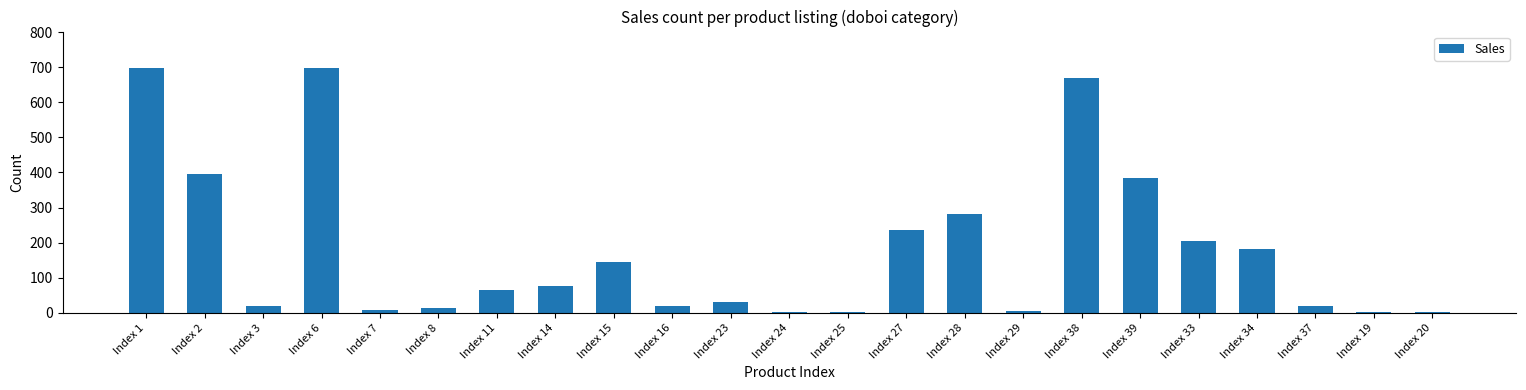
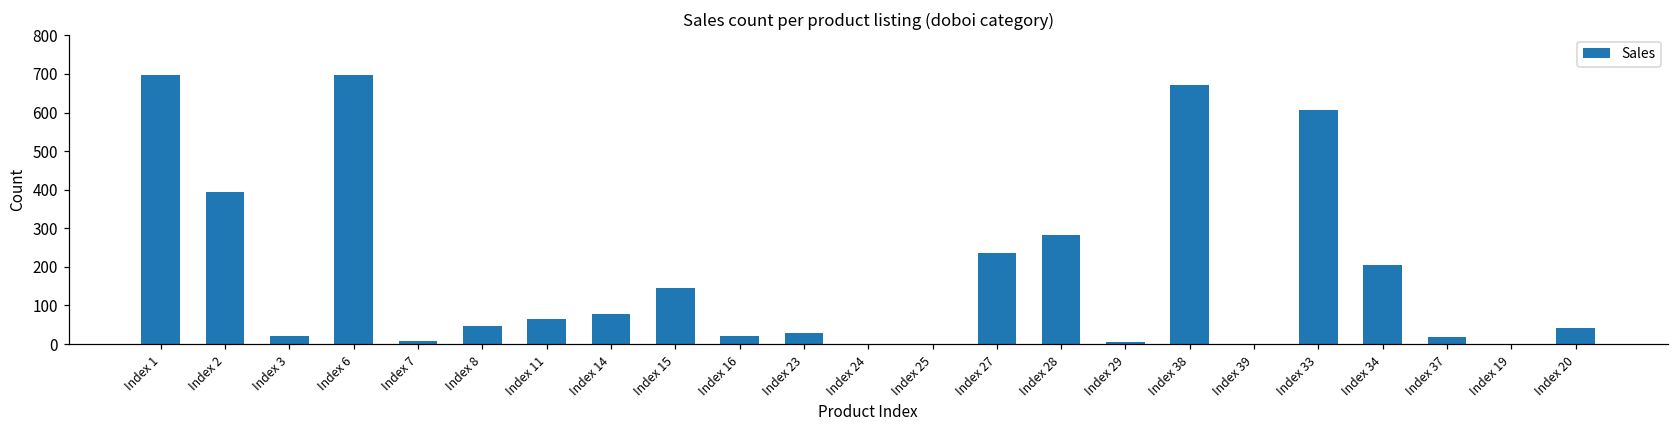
  {
    "Index 1": 700,
    "Index 2": 400,
    "Index 3": 20,
    "Index 6": 700,
-   "Index 8": 20,
+   "Index 8": 50,
    "Index 11": 70,
    "Index 14": 80,
    "Index 15": 150,
    "Index 16": 20,
    "Index 23": 30,
    "Index 27": 240,
    "Index 28": 280,
    "Index 38": 670,
-   "Index 39": 380,
-   "Index 33": 200,
-   "Index 34": 180,
+   "Index 39": 0,
+   "Index 33": 610,
+   "Index 34": 210,
    "Index 37": 20,
-   "Index 20": 0
+   "Index 20": 40
  }
